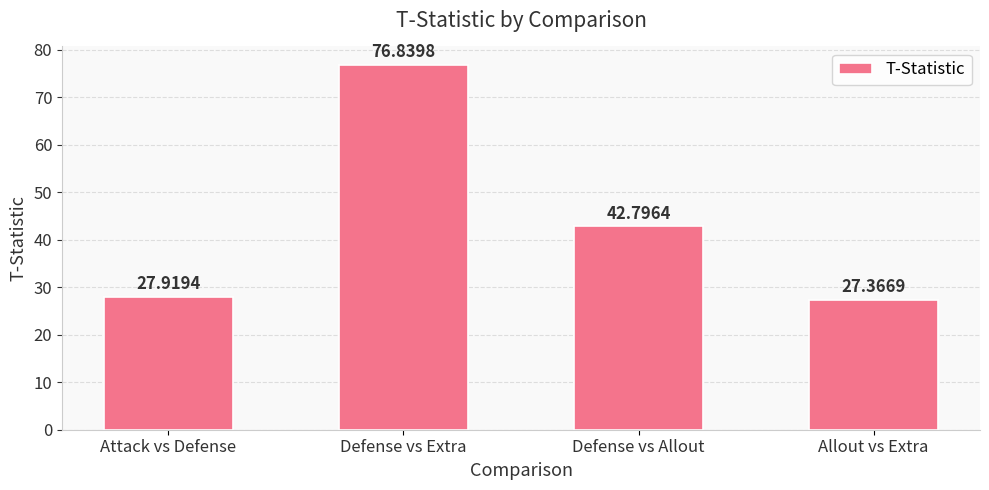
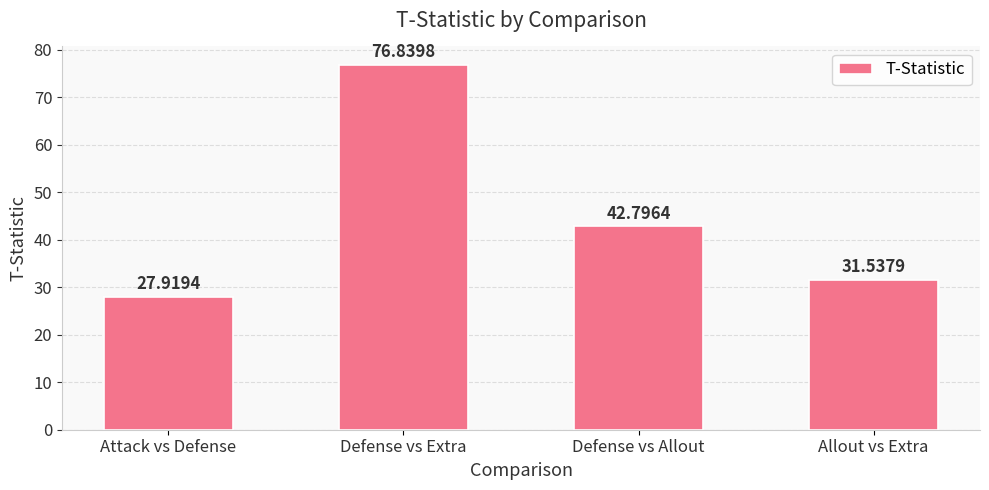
  {
    "Attack vs Defense": 27.9194,
    "Defense vs Extra": 76.8398,
    "Defense vs Allout": 42.7964,
-   "Allout vs Extra": 27.3669
+   "Allout vs Extra": 31.5379
  }
